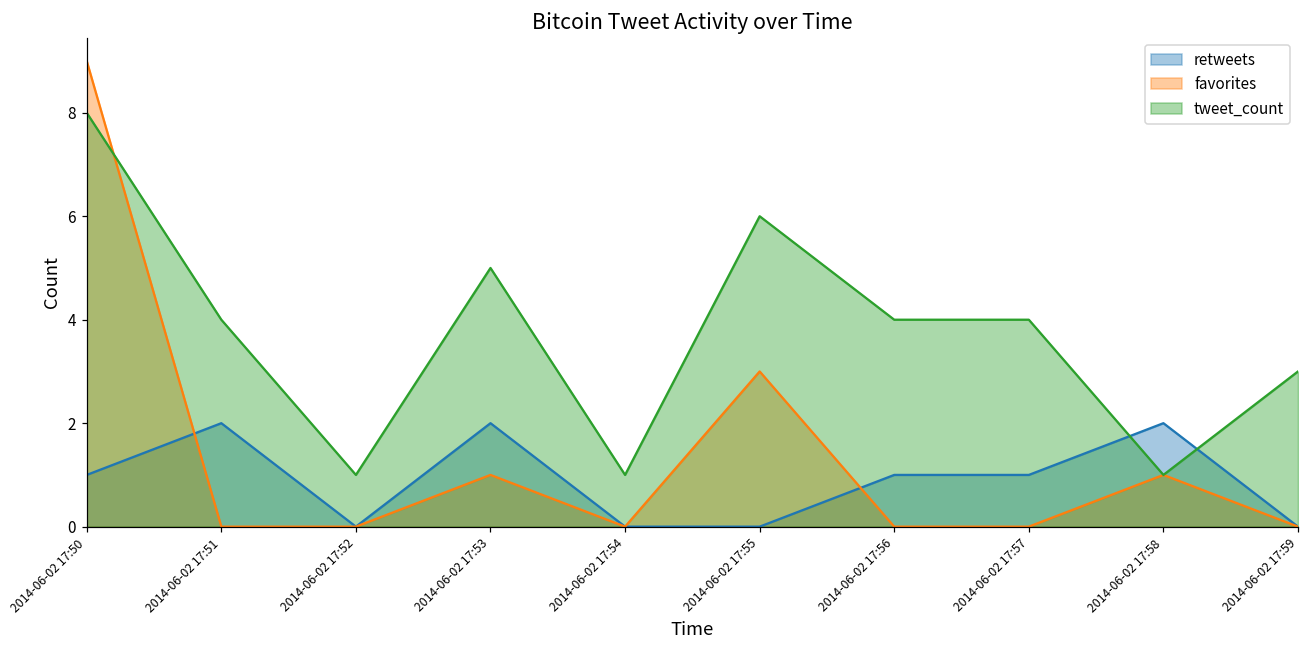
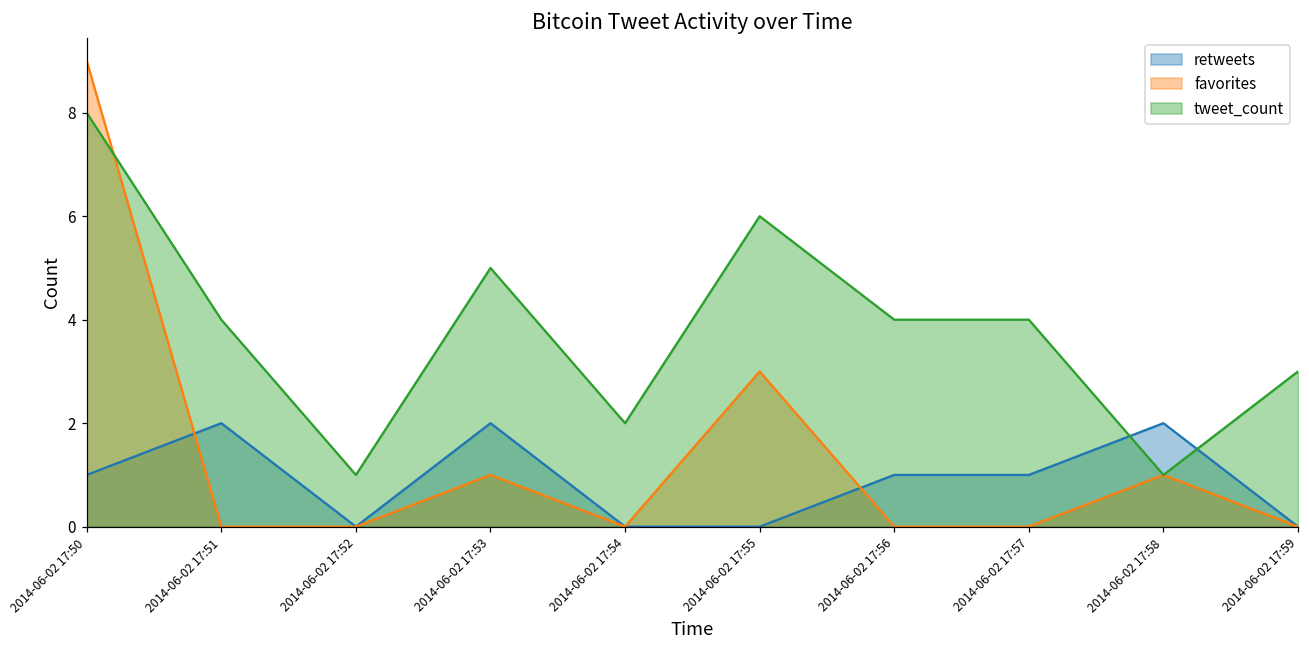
  {
    "retweets": {
      "2014-06-02 17:50": 1,
      "2014-06-02 17:51": 2,
      "2014-06-02 17:53": 2,
      "2014-06-02 17:55": 0,
      "2014-06-02 17:56": 1,
      "2014-06-02 17:57": 1,
      "2014-06-02 17:58": 2
    },
    "favorites": {
      "2014-06-02 17:50": 9,
      "2014-06-02 17:51": 0,
      "2014-06-02 17:53": 1,
      "2014-06-02 17:55": 3,
      "2014-06-02 17:56": 0,
      "2014-06-02 17:57": 0
    },
    "tweet_count": {
      "2014-06-02 17:50": 8,
      "2014-06-02 17:51": 4,
      "2014-06-02 17:52": 1,
      "2014-06-02 17:53": 5,
-     "2014-06-02 17:54": 1,
+     "2014-06-02 17:54": 2,
      "2014-06-02 17:55": 6,
      "2014-06-02 17:56": 4,
      "2014-06-02 17:57": 4,
      "2014-06-02 17:59": 3
    }
  }
